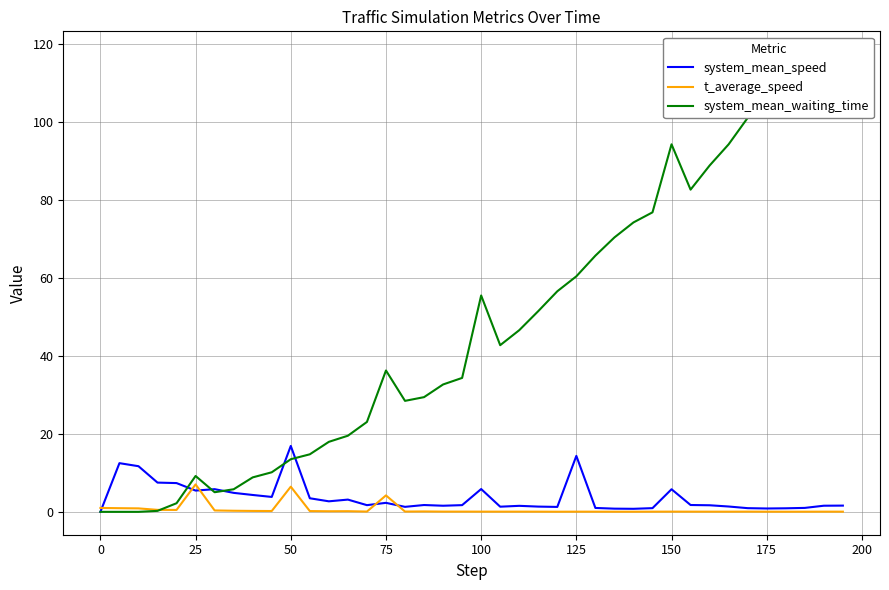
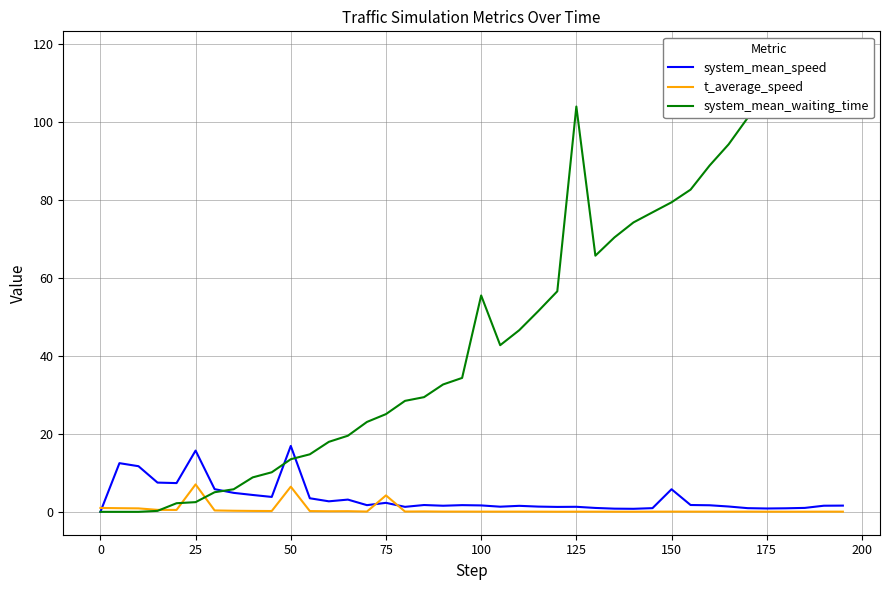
  {
    "system_mean_speed": {
-     "25": 5,
+     "25": 16,
      "50": 17,
      "75": 2,
-     "100": 6,
-     "125": 14,
+     "100": 2,
+     "125": 1,
      "150": 6,
      "175": 1
    },
    "t_average_speed": {
      "0": 1,
      "25": 7,
      "50": 6,
      "75": 4,
      "100": 0,
      "125": 0,
      "150": 0,
      "175": 0
    },
    "system_mean_waiting_time": {
-     "25": 9,
+     "25": 2,
      "50": 13,
-     "75": 36,
+     "75": 25,
      "100": 55,
-     "125": 60,
-     "150": 94
+     "125": 104,
+     "150": 79
    }
  }
